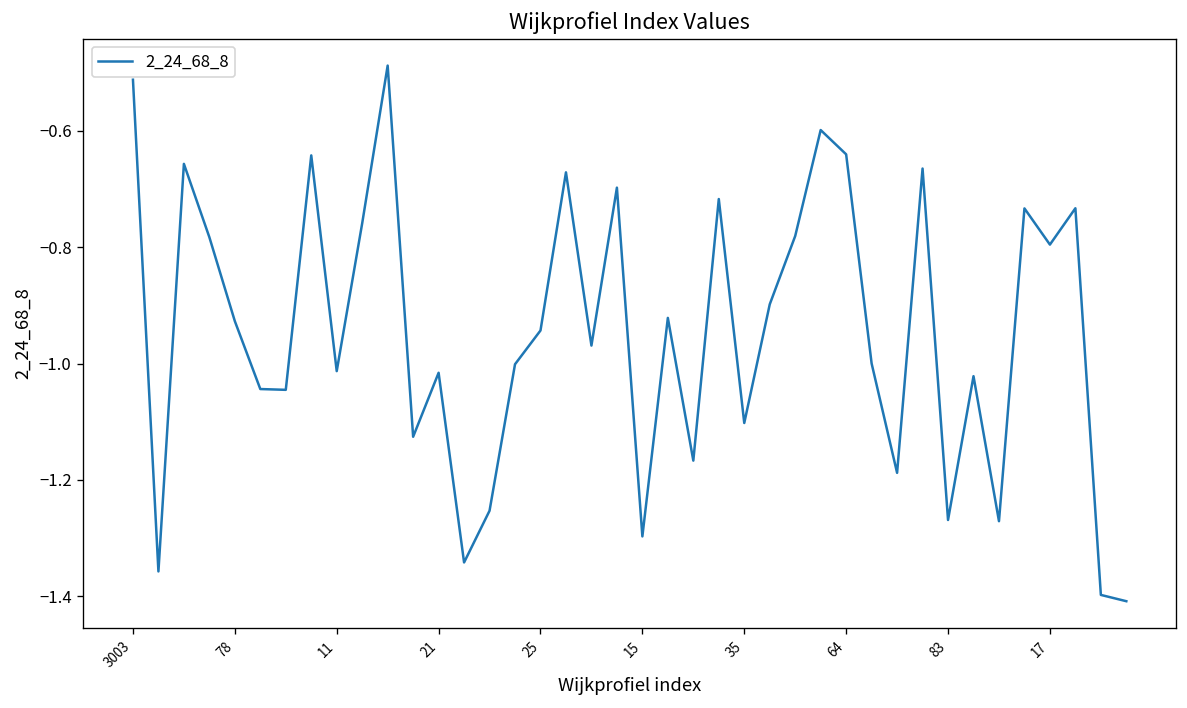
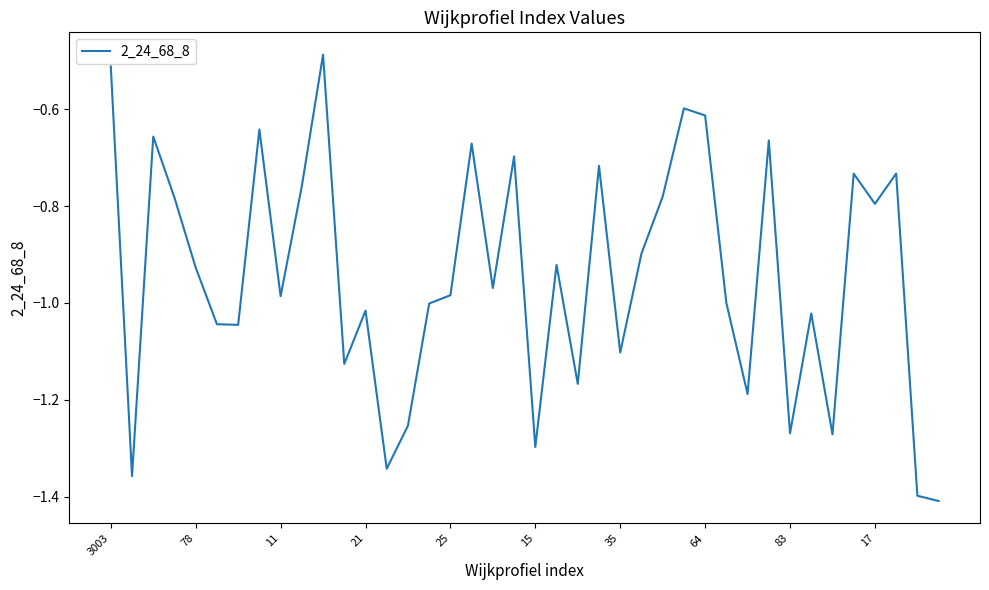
  {
    "3003": -0.51,
    "78": -0.93,
-   "11": -1.01,
+   "11": -0.99,
    "21": -1.02,
-   "25": -0.94,
+   "25": -0.98,
    "15": -1.30,
    "35": -1.10,
-   "64": -0.64,
+   "64": -0.61,
    "83": -1.27,
    "17": -0.80
  }
